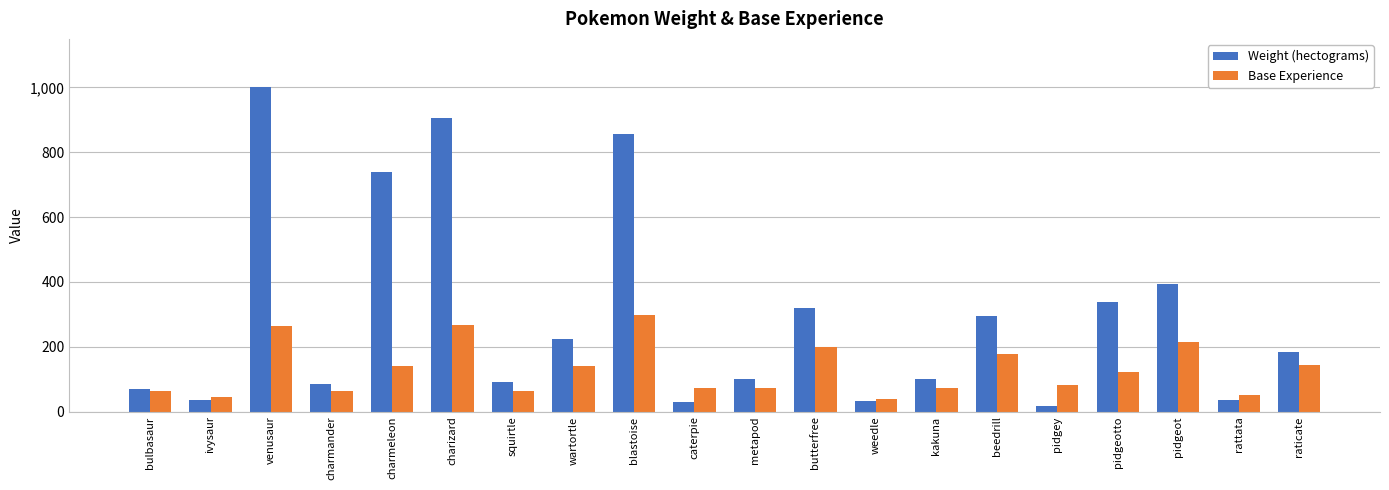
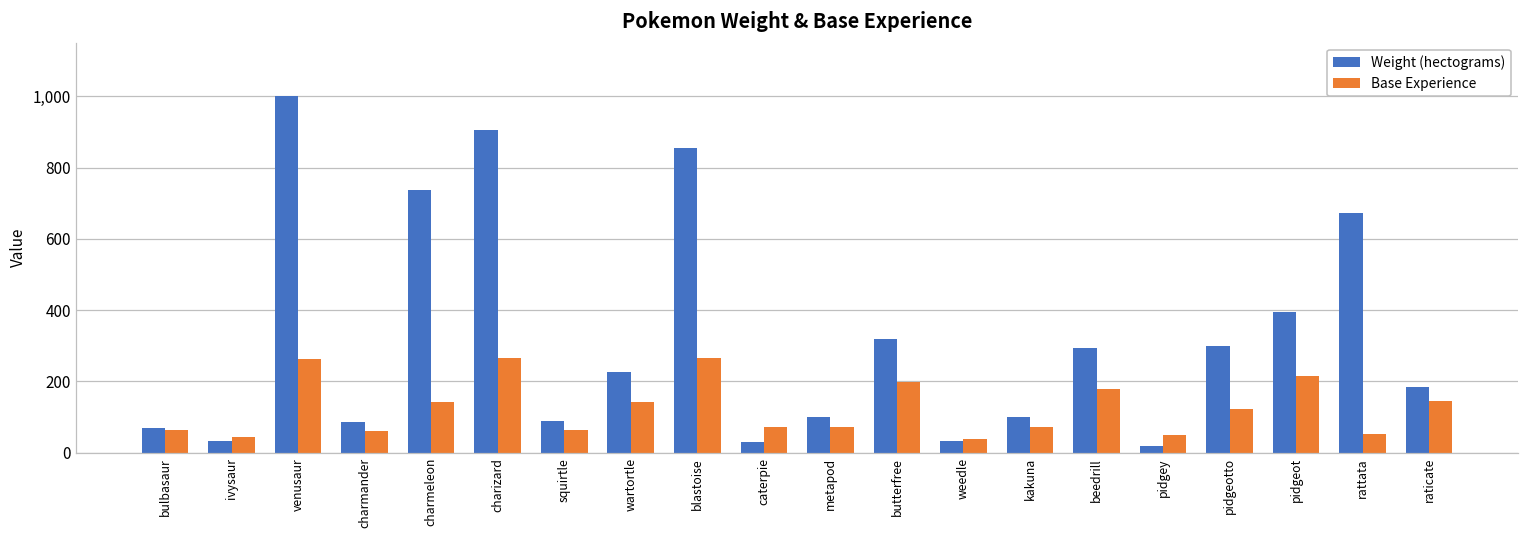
  {
    "Weight (hectograms)": {
      "bulbasaur": "70",
      "ivysaur": "30",
      "venusaur": "1,000",
      "charmander": "90",
      "charmeleon": "740",
      "charizard": "910",
      "squirtle": "90",
      "wartortle": "230",
      "blastoise": "860",
      "caterpie": "30",
      "metapod": "100",
      "butterfree": "320",
      "weedle": "30",
      "kakuna": "100",
      "beedrill": "300",
      "pidgey": "20",
-     "pidgeotto": "340",
+     "pidgeotto": "300",
      "pidgeot": "400",
-     "rattata": "40",
+     "rattata": "670",
      "raticate": "190"
    },
    "Base Experience": {
      "bulbasaur": "60",
      "ivysaur": "50",
      "venusaur": "260",
      "charmander": "60",
      "charmeleon": "140",
      "charizard": "270",
      "squirtle": "60",
      "wartortle": "140",
-     "blastoise": "300",
+     "blastoise": "270",
      "caterpie": "70",
      "metapod": "70",
      "butterfree": "200",
      "weedle": "40",
      "kakuna": "70",
      "beedrill": "180",
-     "pidgey": "80",
+     "pidgey": "50",
      "pidgeotto": "120",
      "pidgeot": "220",
      "rattata": "50",
      "raticate": "150"
    }
  }
